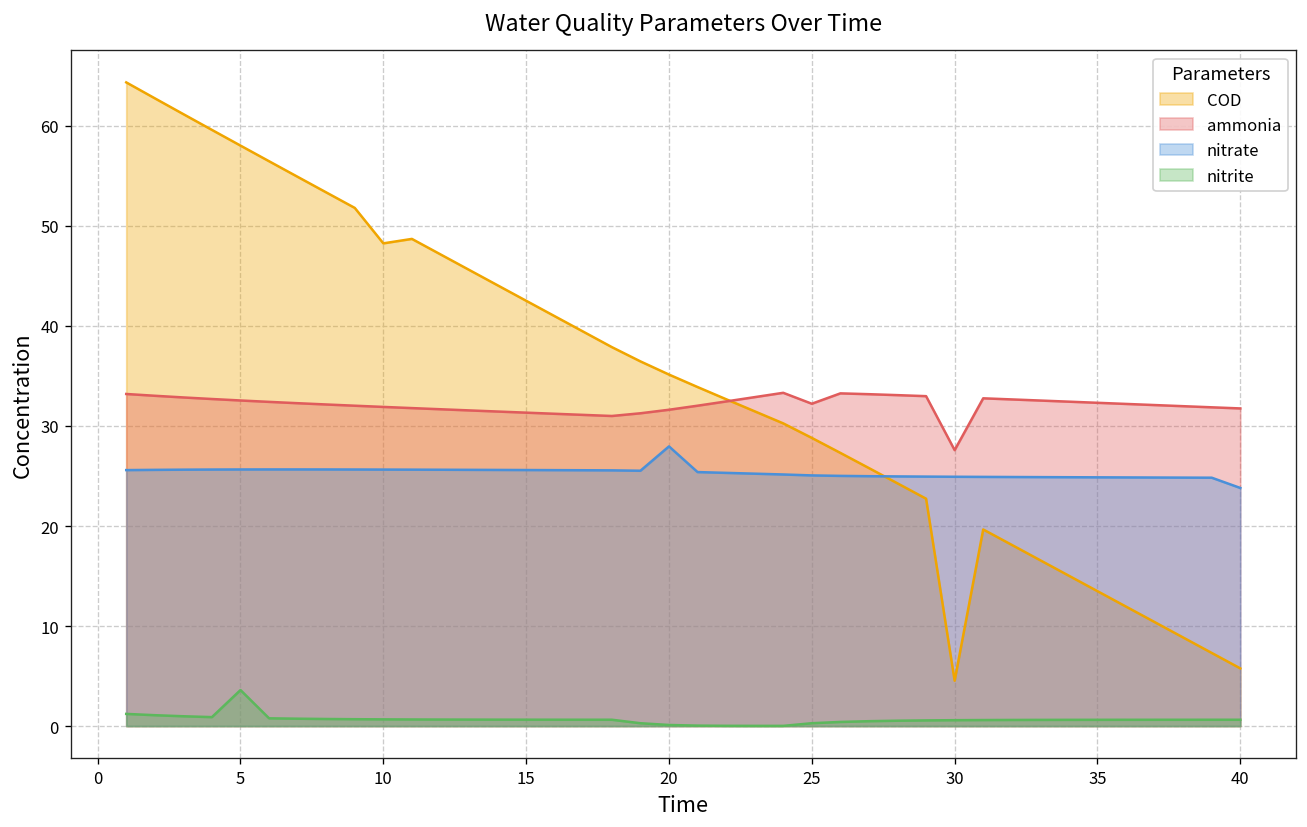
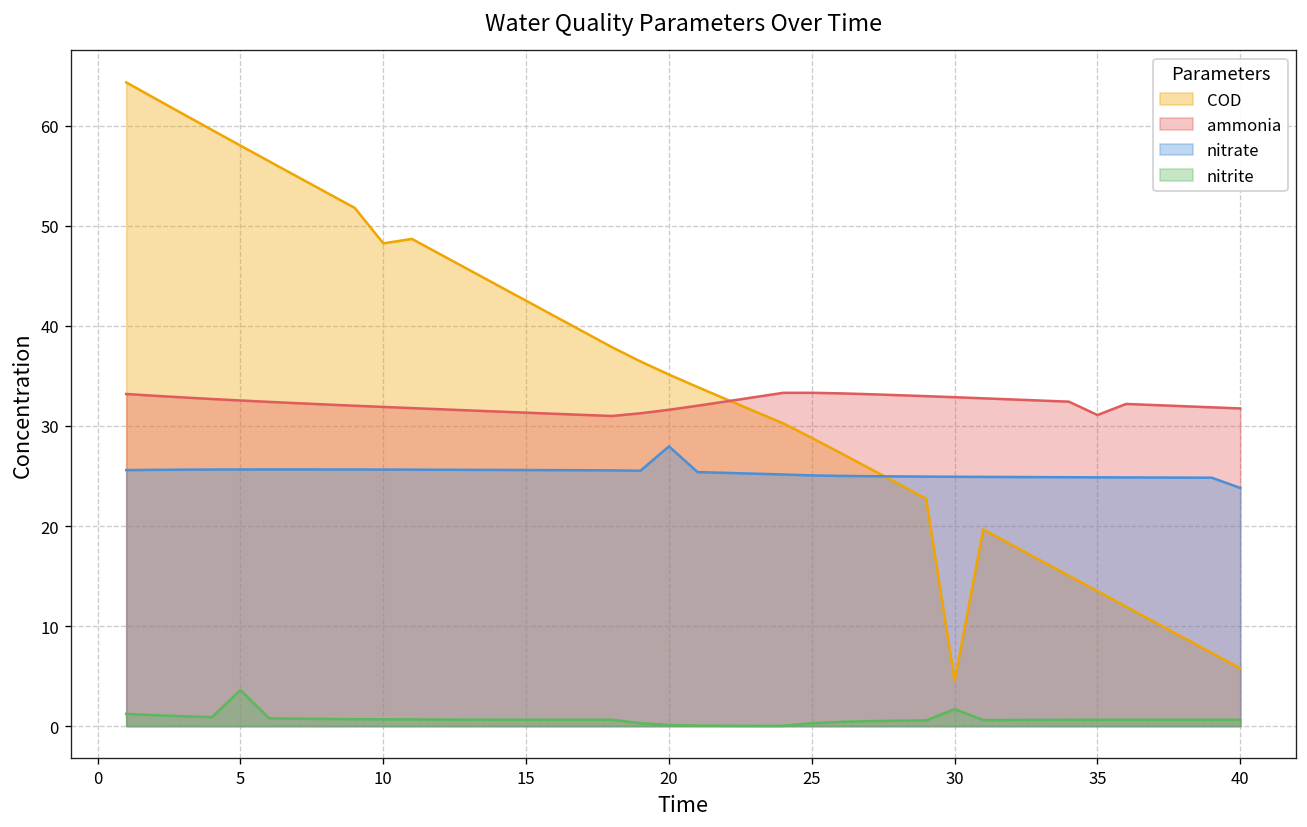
  {
    "COD": {
      "5": 58,
      "10": 48,
      "15": 43,
      "20": 35,
      "25": 29,
      "30": 5,
      "35": 13,
      "40": 6
    },
    "ammonia": {
      "5": 33,
      "10": 32,
      "15": 31,
      "20": 32,
-     "25": 32,
-     "30": 28,
-     "35": 32,
+     "25": 33,
+     "30": 33,
+     "35": 31,
      "40": 32
    },
    "nitrate": {
      "5": 26,
      "10": 26,
      "15": 26,
      "20": 28,
      "25": 25,
      "30": 25,
      "35": 25,
      "40": 24
    },
    "nitrite": {
      "5": 4,
      "10": 1,
      "15": 1,
      "20": 0,
      "25": 0,
-     "30": 1,
+     "30": 2,
      "35": 1,
      "40": 1
    }
  }
